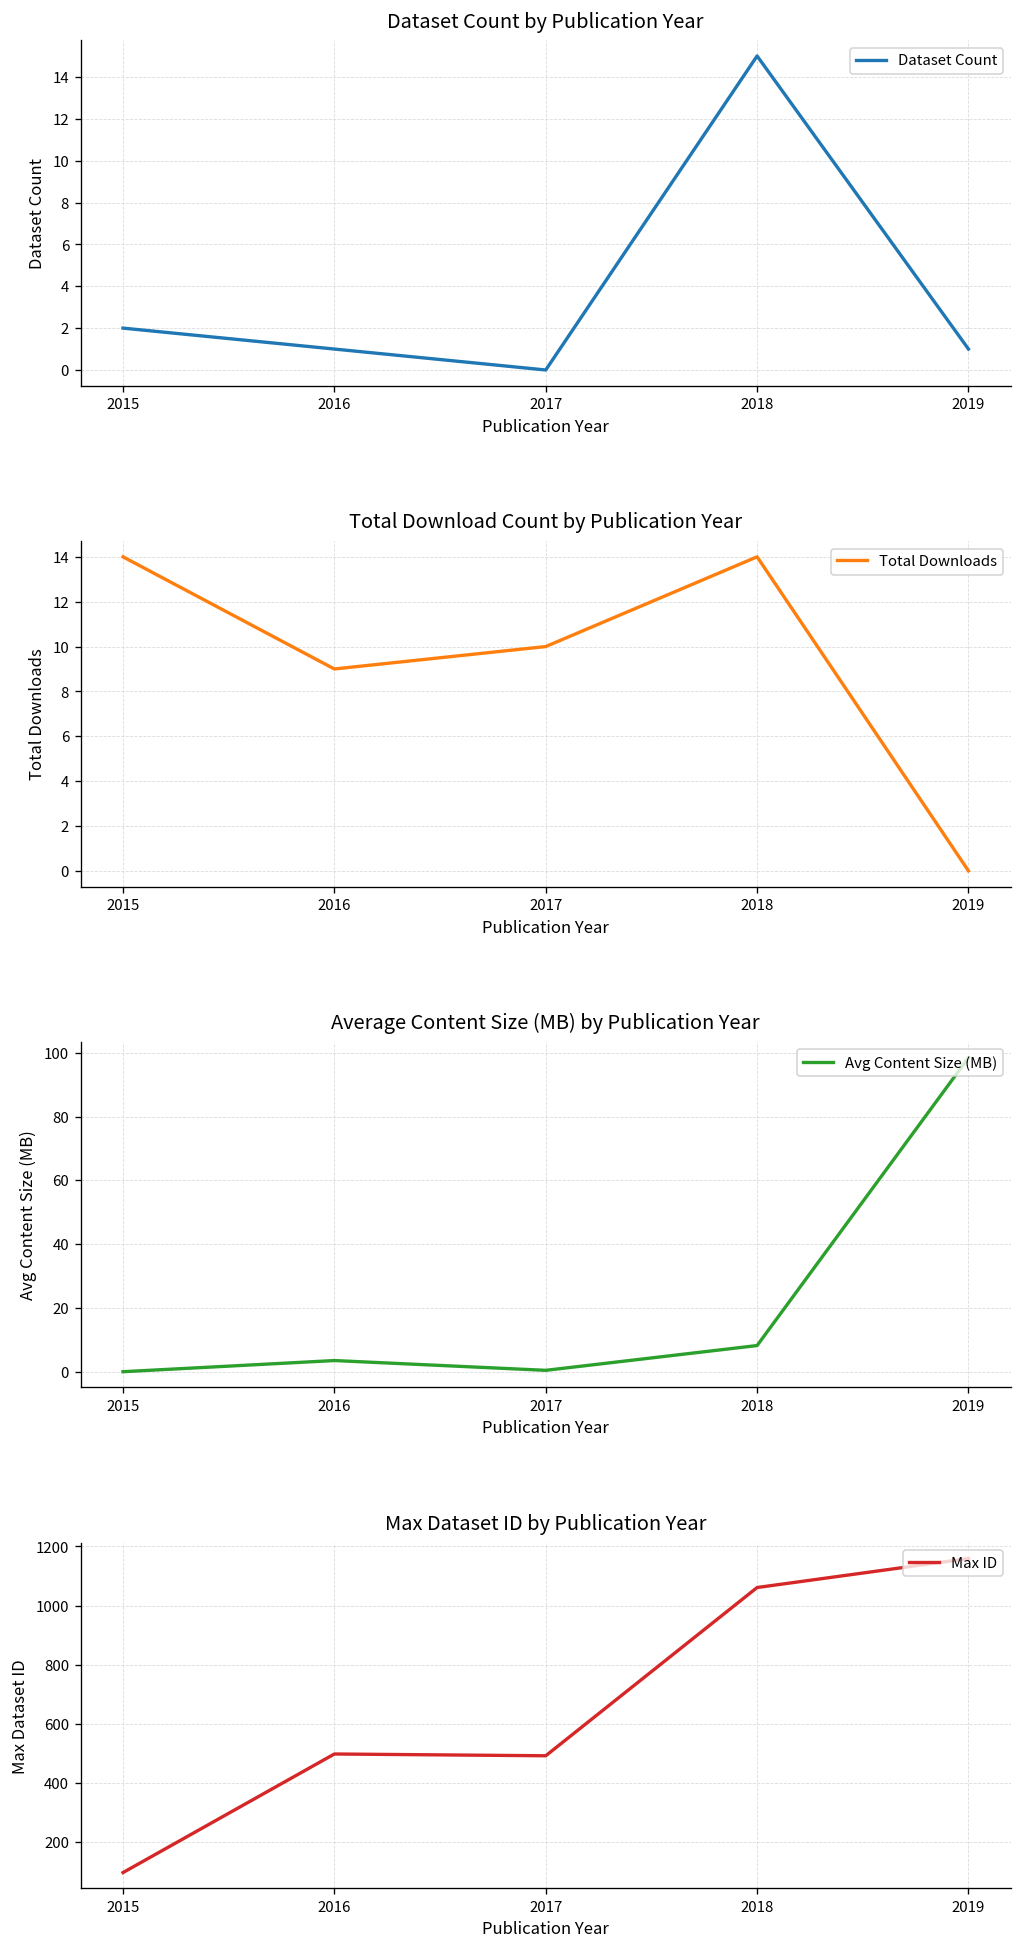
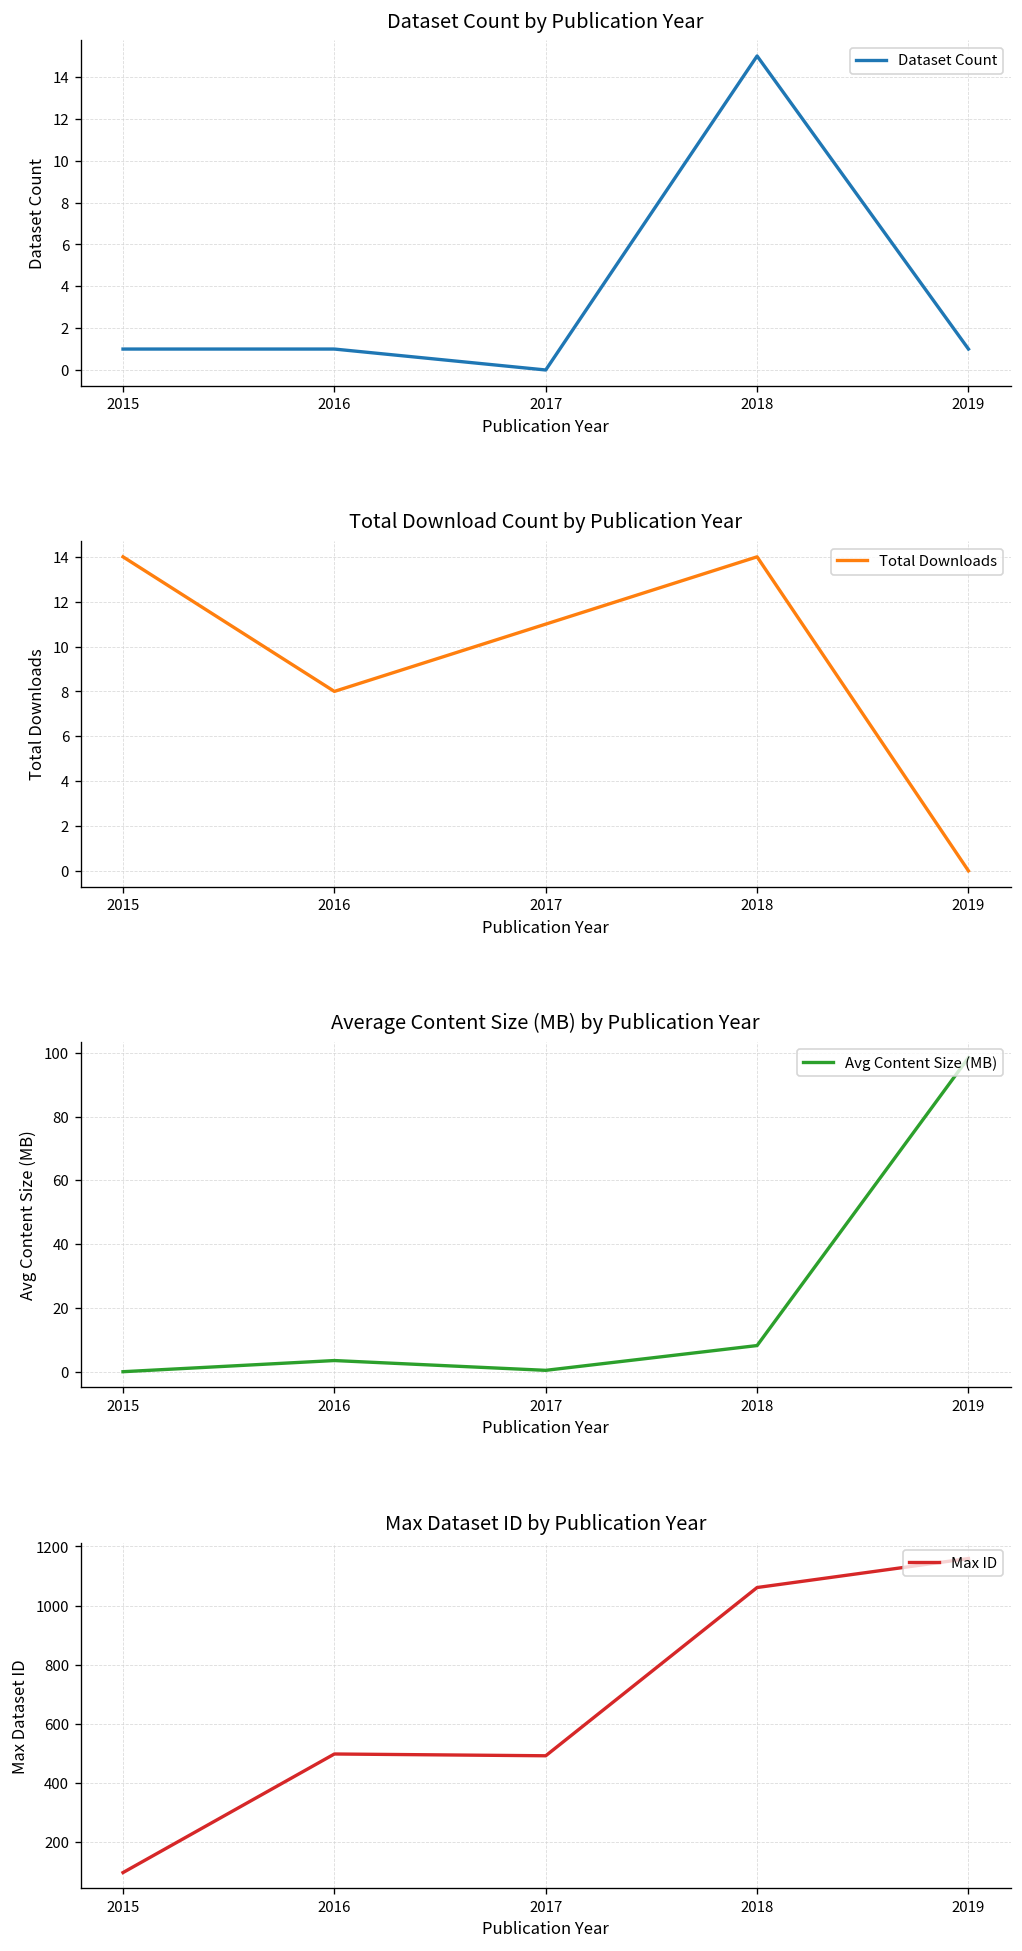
  {
    "Dataset Count by Publication Year": {
-     "2015": 2,
+     "2015": 1,
      "2016": 1,
      "2017": 0,
      "2018": 15,
      "2019": 1
    },
    "Total Download Count by Publication Year": {
      "2015": 14,
-     "2016": 9,
-     "2017": 10,
+     "2016": 8,
+     "2017": 11,
      "2018": 14,
      "2019": 0
    },
    "Average Content Size (MB) by Publication Year": {
      "2015": 0,
      "2016": 4,
      "2017": 0,
      "2018": 8
    },
    "Max Dataset ID by Publication Year": {
      "2015": 100,
      "2016": 500,
      "2017": 490,
      "2018": 1060
    }
  }
